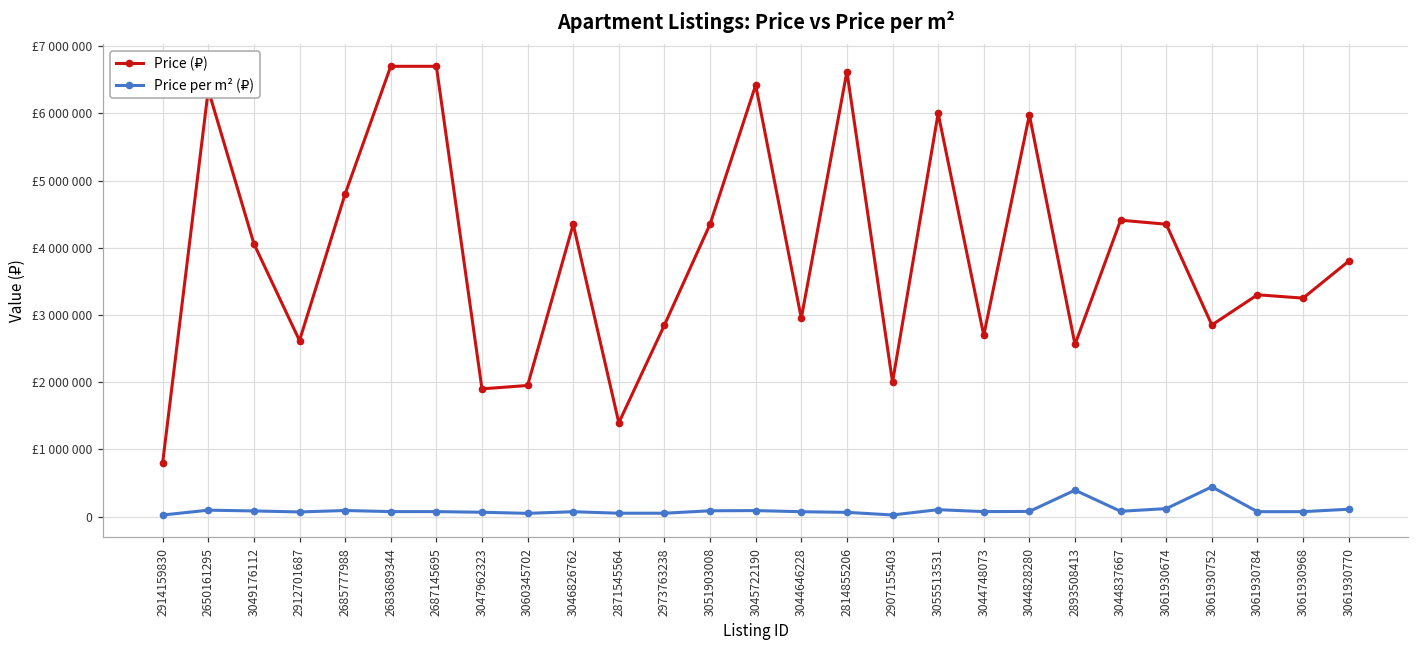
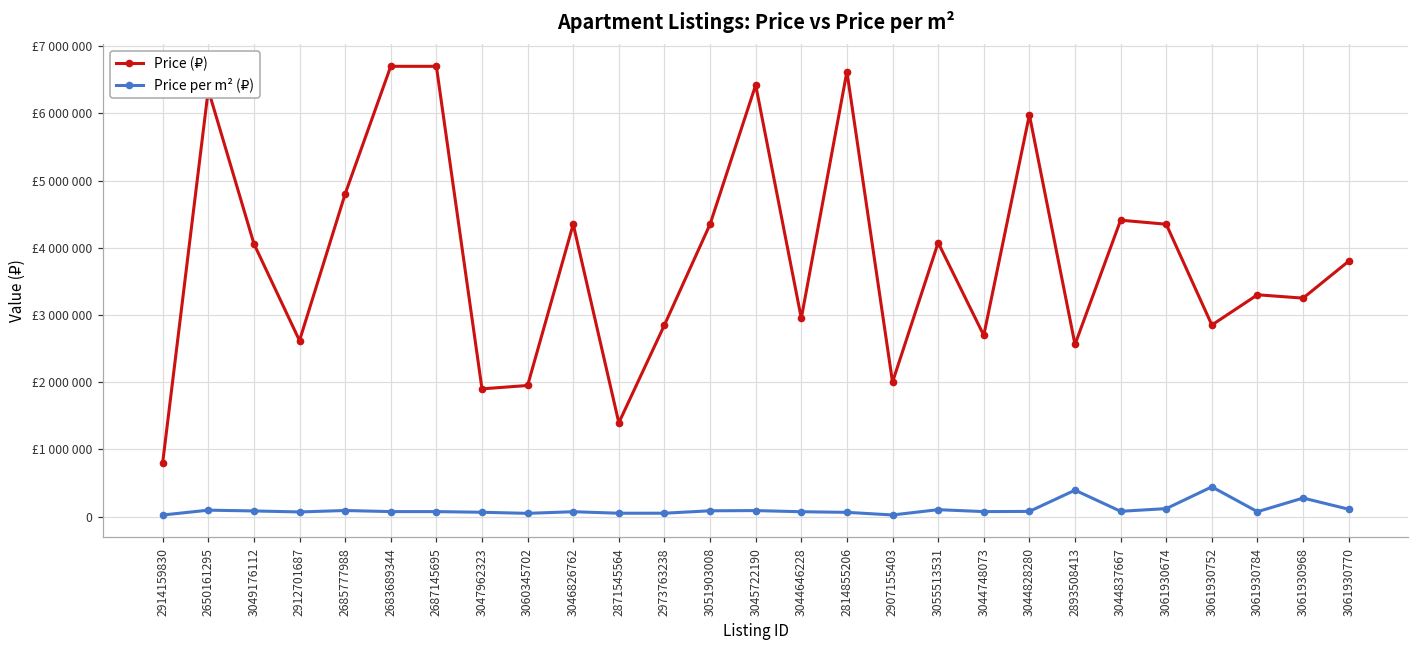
  {
    "Price (₽)": {
      "2914159830": "£800000",
      "3049176112": "£4100000",
      "2912701687": "£2600000",
      "2685777988": "£4800000",
      "2683689344": "£6700000",
      "2687145695": "£6700000",
      "3047962323": "£1900000",
      "3060345702": "£2000000",
      "3046826762": "£4400000",
      "2871545564": "£1400000",
      "2973763238": "£2900000",
      "3051903008": "£4400000",
      "3045722190": "£6400000",
      "3044646228": "£3000000",
      "2814855206": "£6600000",
      "2907155403": "£2000000",
-     "3055513531": "£6000000",
+     "3055513531": "£4100000",
      "3044748073": "£2700000",
      "3044828280": "£6000000",
      "2893508413": "£2600000",
      "3044837667": "£4400000",
      "3061930674": "£4400000",
      "3061930752": "£2900000",
      "3061930784": "£3300000",
      "3061930968": "£3300000",
      "3061930770": "£3800000"
    },
    "Price per m² (₽)": {
      "2914159830": "£0",
      "2650161295": "£100000",
      "3049176112": "£100000",
      "2912701687": "£100000",
      "2685777988": "£100000",
      "2683689344": "£100000",
      "2687145695": "£100000",
      "3047962323": "£100000",
      "3060345702": "£0",
      "3046826762": "£100000",
      "2871545564": "£0",
      "2973763238": "£0",
      "3051903008": "£100000",
      "3045722190": "£100000",
      "3044646228": "£100000",
      "2814855206": "£100000",
      "2907155403": "£0",
      "3055513531": "£100000",
      "3044748073": "£100000",
      "3044828280": "£100000",
      "2893508413": "£400000",
      "3044837667": "£100000",
      "3061930674": "£100000",
      "3061930752": "£400000",
      "3061930784": "£100000",
-     "3061930968": "£100000",
+     "3061930968": "£300000",
      "3061930770": "£100000"
    }
  }
